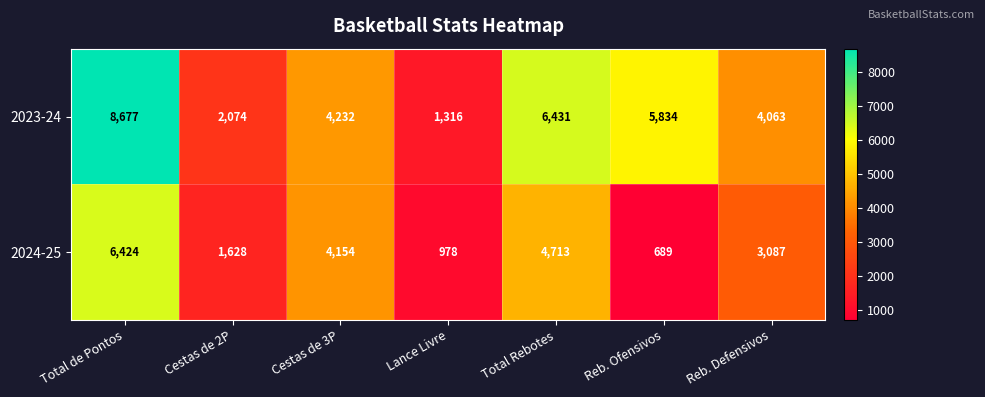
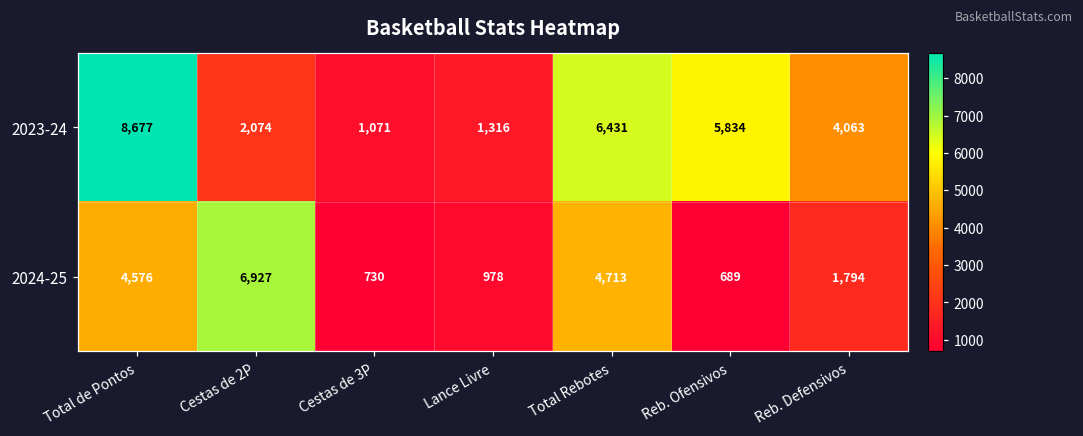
  {
    "2023-24": {
      "Total de Pontos": "8,677",
      "Cestas de 2P": "2,074",
-     "Cestas de 3P": "4,232",
+     "Cestas de 3P": "1,071",
      "Lance Livre": "1,316",
      "Total Rebotes": "6,431",
      "Reb. Ofensivos": "5,834",
      "Reb. Defensivos": "4,063"
    },
    "2024-25": {
-     "Total de Pontos": "6,424",
-     "Cestas de 2P": "1,628",
-     "Cestas de 3P": "4,154",
+     "Total de Pontos": "4,576",
+     "Cestas de 2P": "6,927",
+     "Cestas de 3P": "730",
      "Lance Livre": "978",
      "Total Rebotes": "4,713",
      "Reb. Ofensivos": "689",
-     "Reb. Defensivos": "3,087"
+     "Reb. Defensivos": "1,794"
    }
  }
